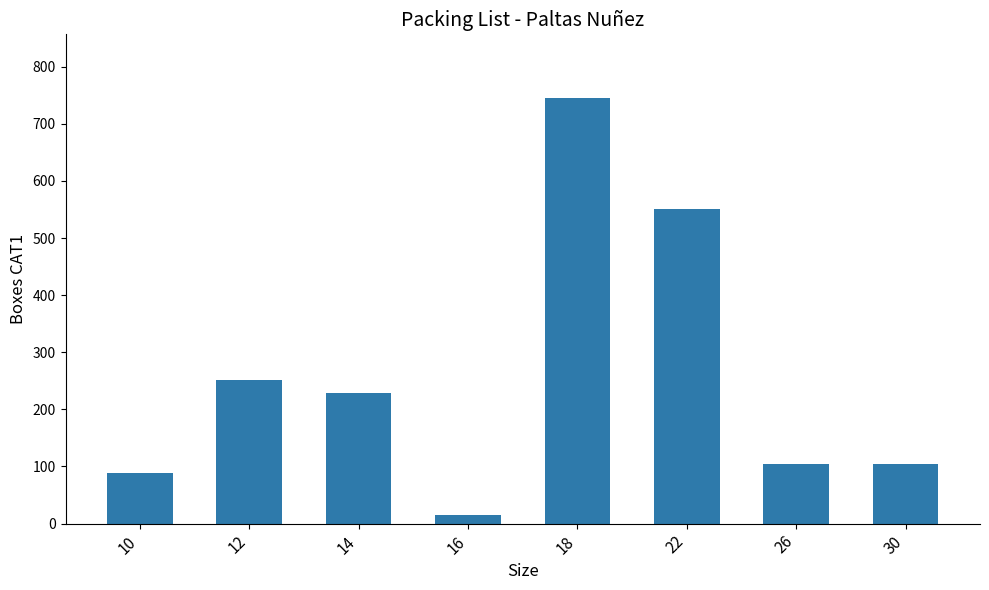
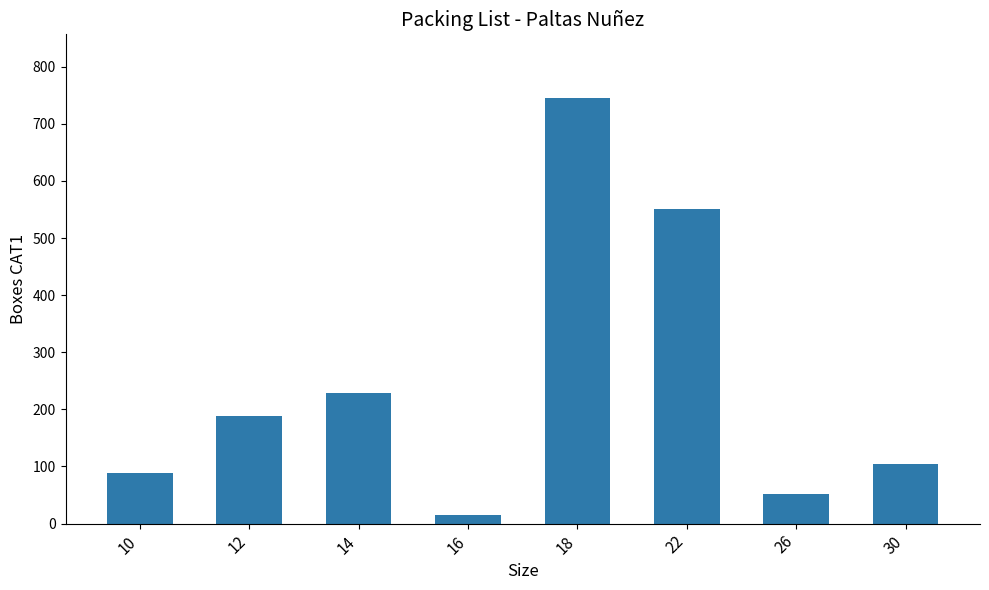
  {
    "10": 90,
-   "12": 250,
+   "12": 190,
    "14": 230,
    "16": 20,
    "18": 750,
    "22": 550,
-   "26": 100,
+   "26": 50,
    "30": 100
  }
